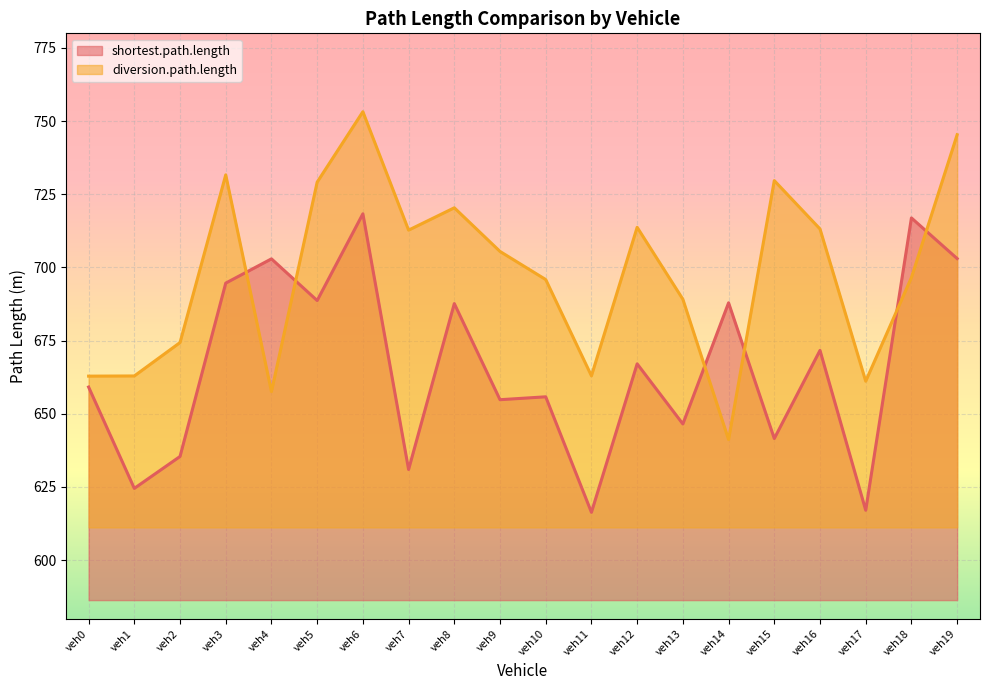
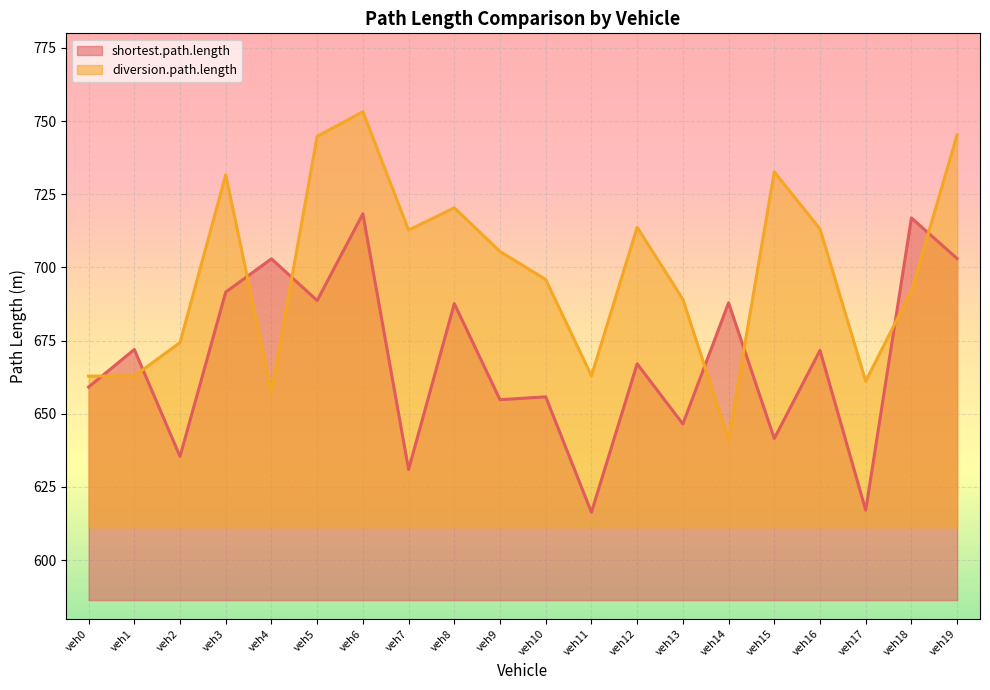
  {
    "shortest.path.length": {
      "veh0": 659,
-     "veh1": 625,
+     "veh1": 672,
      "veh2": 635,
-     "veh3": 695,
+     "veh3": 692,
      "veh4": 703,
      "veh5": 689,
      "veh6": 718,
      "veh7": 631,
      "veh8": 688,
      "veh9": 655,
      "veh10": 656,
      "veh11": 616,
      "veh12": 667,
      "veh13": 647,
      "veh14": 688,
      "veh15": 642,
      "veh16": 672,
      "veh17": 617,
      "veh18": 717,
      "veh19": 703
    },
    "diversion.path.length": {
      "veh0": 663,
      "veh1": 663,
      "veh2": 674,
      "veh3": 732,
      "veh4": 658,
-     "veh5": 729,
+     "veh5": 745,
      "veh6": 753,
      "veh7": 713,
      "veh8": 720,
      "veh9": 705,
      "veh10": 696,
      "veh11": 663,
      "veh12": 714,
      "veh13": 689,
      "veh14": 641,
-     "veh15": 730,
+     "veh15": 733,
      "veh16": 713,
      "veh17": 661,
-     "veh18": 697,
+     "veh18": 692,
      "veh19": 745
    }
  }
